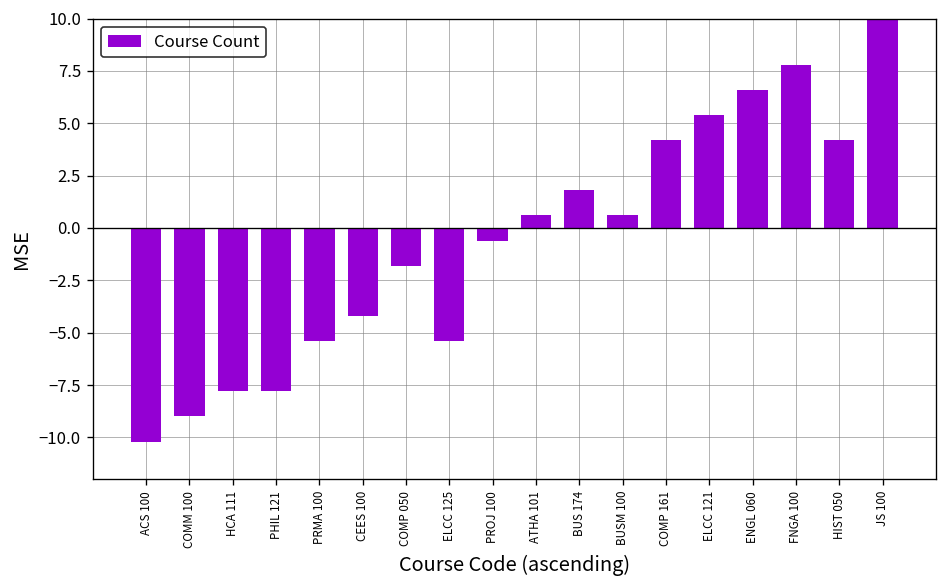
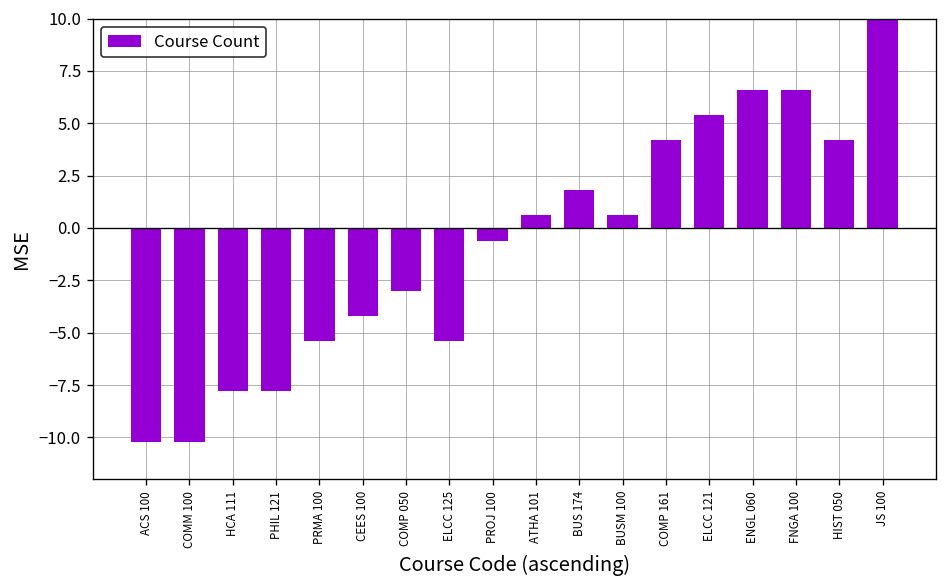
  {
    "ACS 100": -10.2,
-   "COMM 100": -9.0,
+   "COMM 100": -10.2,
    "HCA 111": -7.8,
    "PHIL 121": -7.8,
    "PRMA 100": -5.4,
    "CEES 100": -4.2,
-   "COMP 050": -1.8,
+   "COMP 050": -3.0,
    "ELCC 125": -5.4,
    "PROJ 100": -0.6,
    "ATHA 101": 0.6,
    "BUS 174": 1.8,
    "BUSM 100": 0.6,
    "COMP 161": 4.2,
    "ELCC 121": 5.4,
    "ENGL 060": 6.6,
-   "FNGA 100": 7.8,
+   "FNGA 100": 6.6,
    "HIST 050": 4.2
  }
